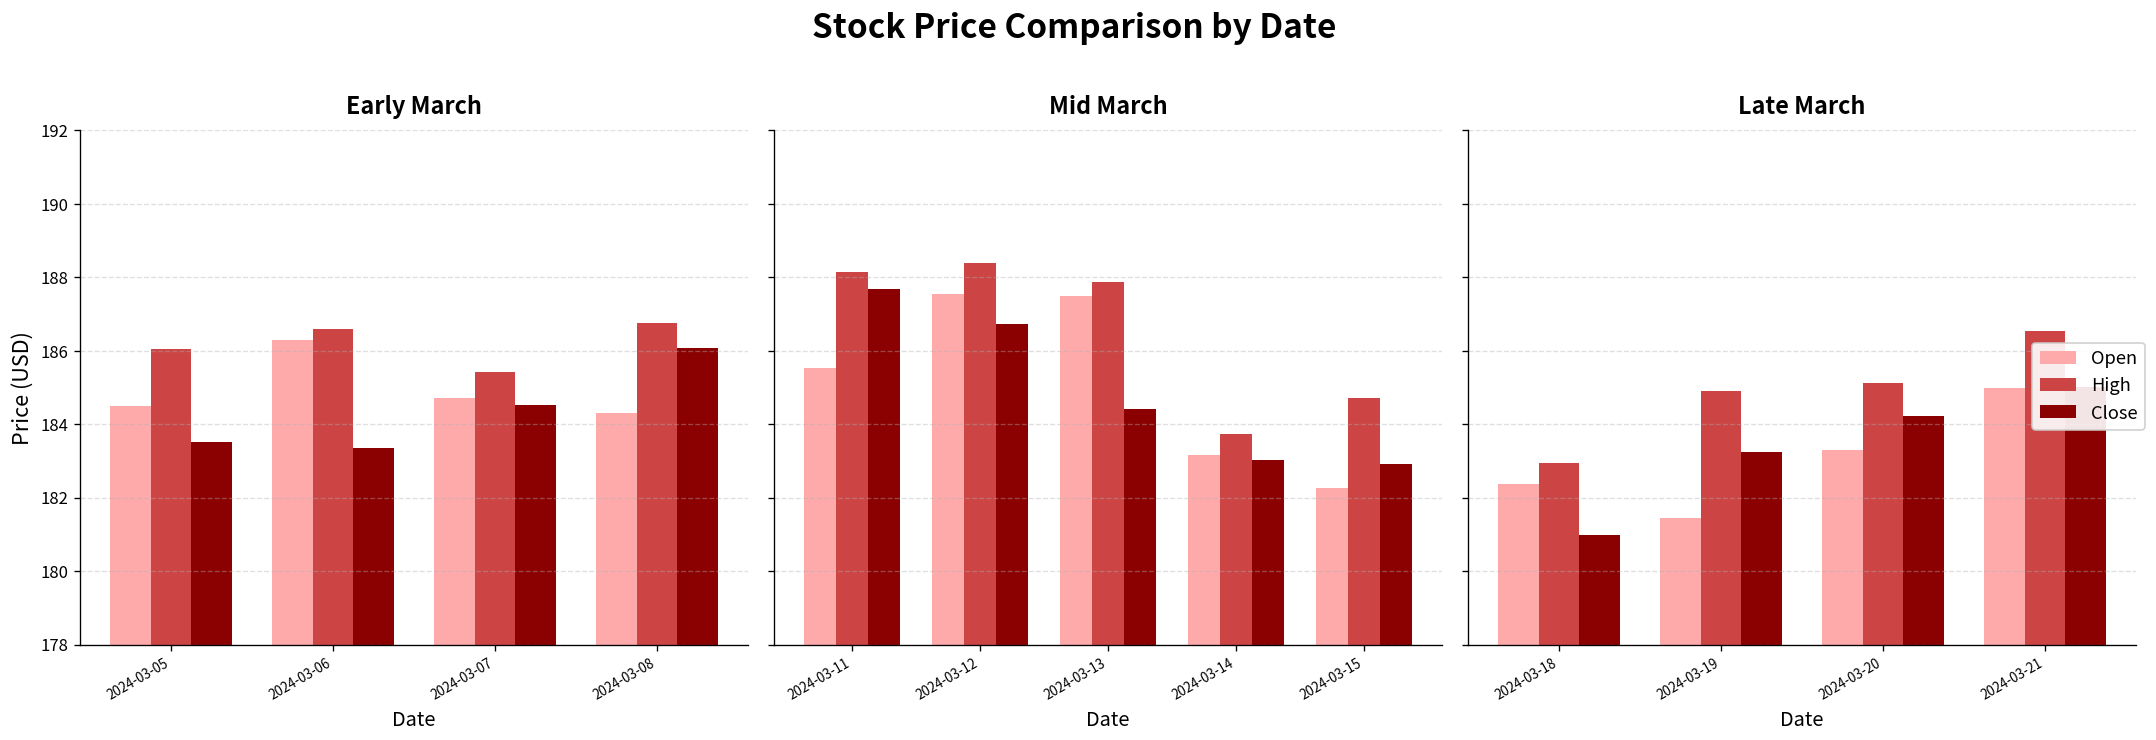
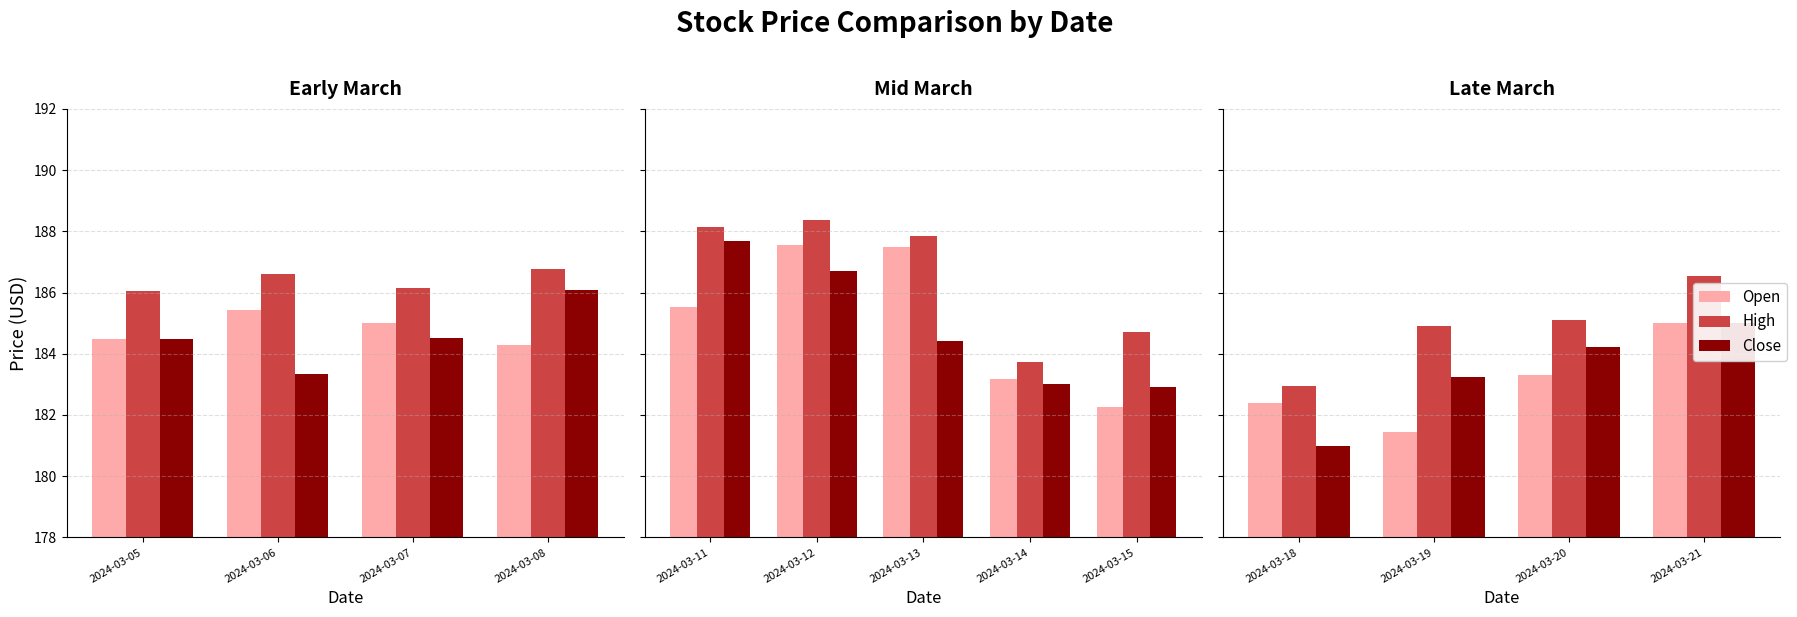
  {
    "Early March": {
      "Open": {
        "2024-03-05": 184.5,
-       "2024-03-06": 186.3,
-       "2024-03-07": 184.7,
+       "2024-03-06": 185.4,
+       "2024-03-07": 185.0,
        "2024-03-08": 184.3
      },
      "High": {
        "2024-03-05": 186.1,
        "2024-03-06": 186.6,
-       "2024-03-07": 185.4,
+       "2024-03-07": 186.2,
        "2024-03-08": 186.8
      },
      "Close": {
-       "2024-03-05": 183.5,
+       "2024-03-05": 184.5,
        "2024-03-06": 183.3,
        "2024-03-07": 184.5,
        "2024-03-08": 186.1
      }
    }
  }
